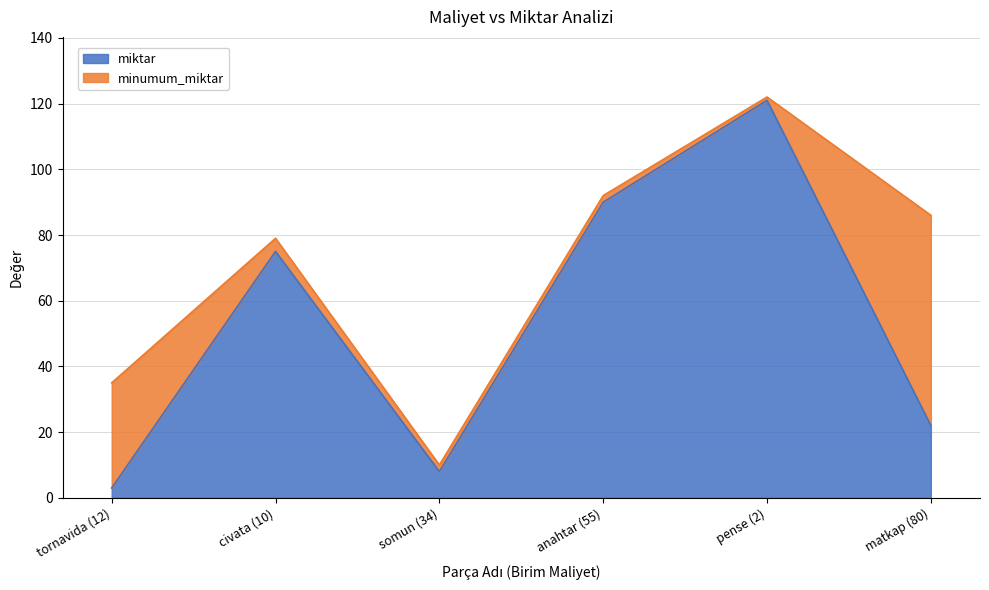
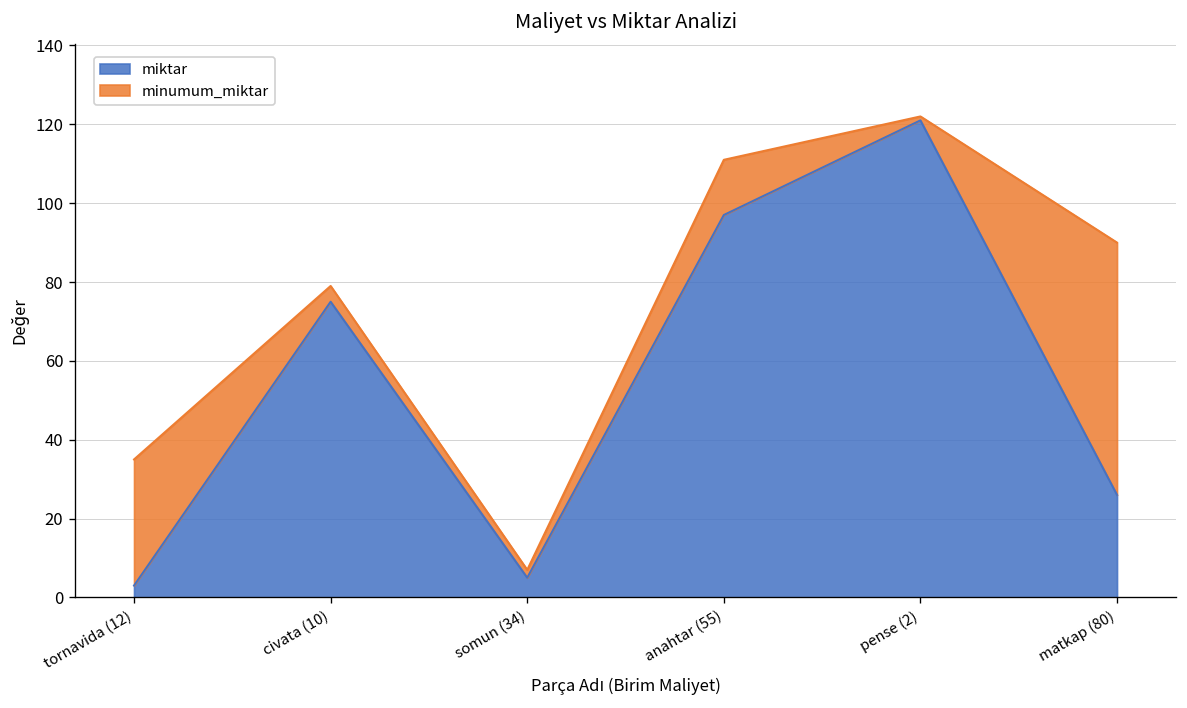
  {
    "miktar": {
      "tornavida (12)": 3,
      "civata (10)": 75,
-     "somun (34)": 8,
-     "anahtar (55)": 90,
+     "somun (34)": 5,
+     "anahtar (55)": 97,
      "pense (2)": 121,
-     "matkap (80)": 22
+     "matkap (80)": 26
    },
    "minumum_miktar": {
      "tornavida (12)": 32,
      "civata (10)": 4,
      "somun (34)": 2,
-     "anahtar (55)": 2,
+     "anahtar (55)": 14,
      "pense (2)": 1,
      "matkap (80)": 64
    }
  }
